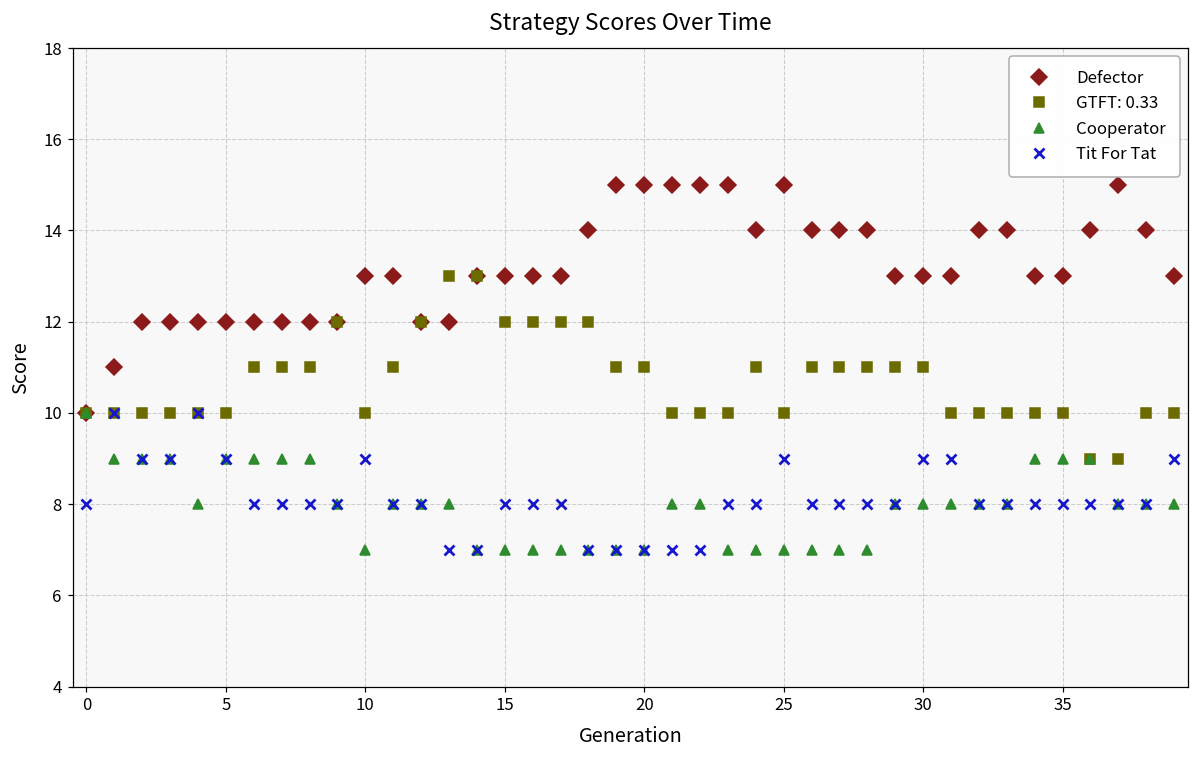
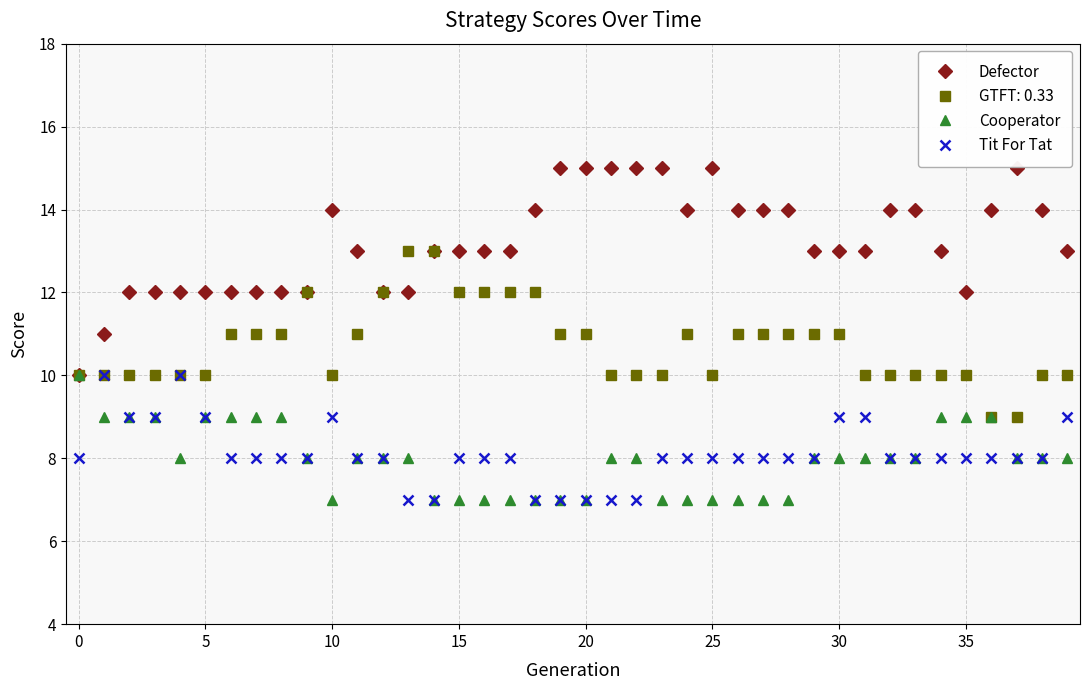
  {
    "Defector": {
      "5": 12,
-     "10": 13,
+     "10": 14,
      "15": 13,
      "20": 15,
      "25": 15,
      "30": 13,
-     "35": 13
+     "35": 12
    },
    "GTFT: 0.33": {
      "5": 10,
      "10": 10,
      "15": 12,
      "20": 11,
      "25": 10,
      "30": 11,
      "35": 10
    },
    "Cooperator": {
      "10": 7,
      "15": 7,
      "25": 7,
      "30": 8,
      "35": 9
    },
    "Tit For Tat": {
      "0": 8,
      "10": 9,
      "15": 8,
-     "25": 9,
+     "25": 8,
      "30": 9,
      "35": 8
    }
  }
